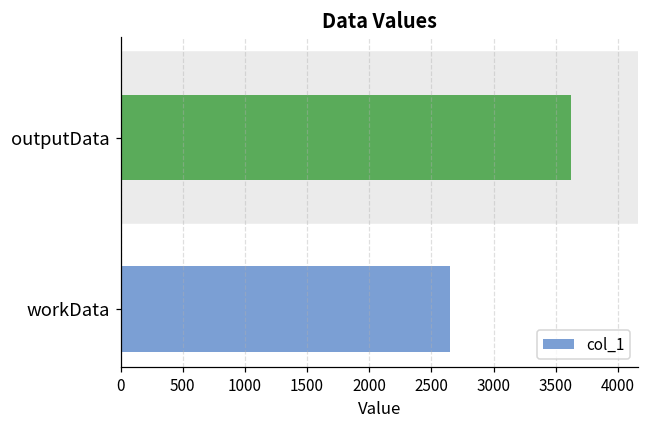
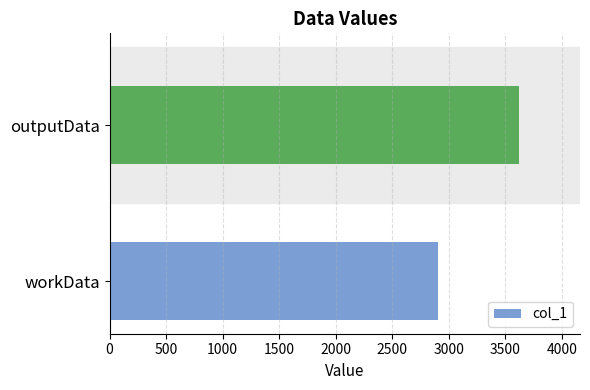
  {
    "outputData": 3620,
-   "workData": 2650
+   "workData": 2900
  }
